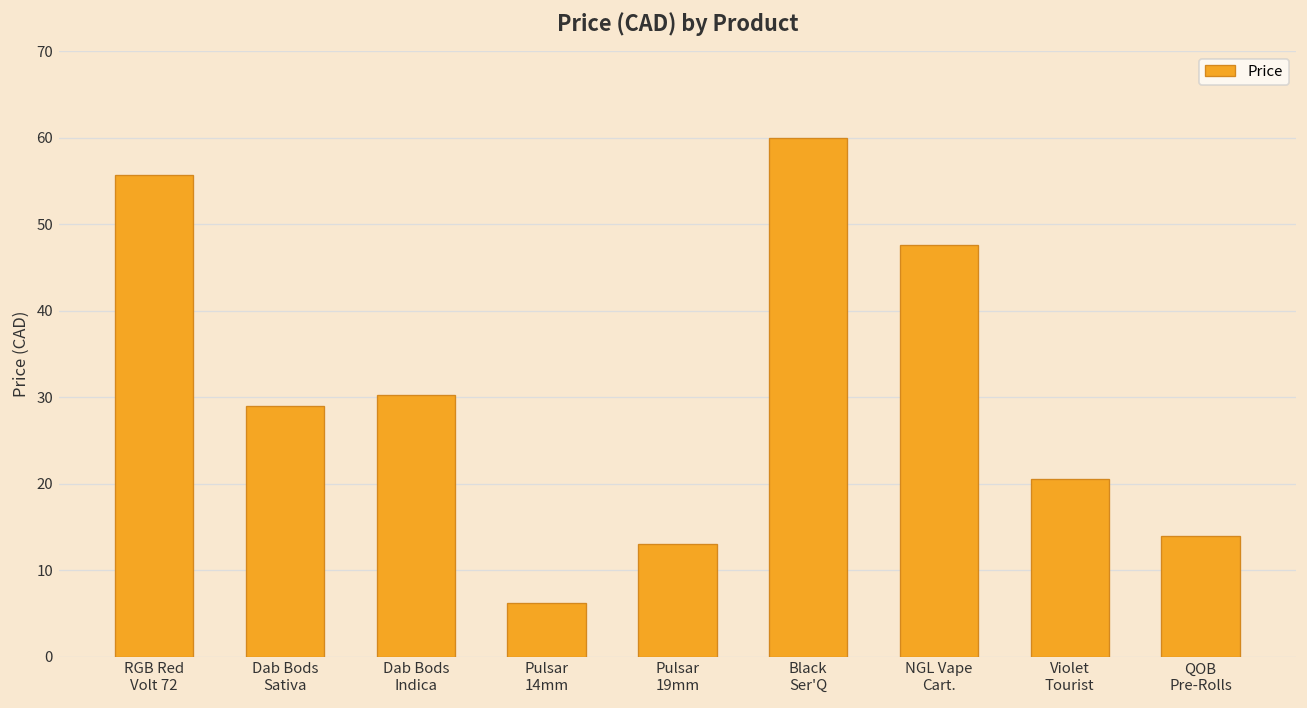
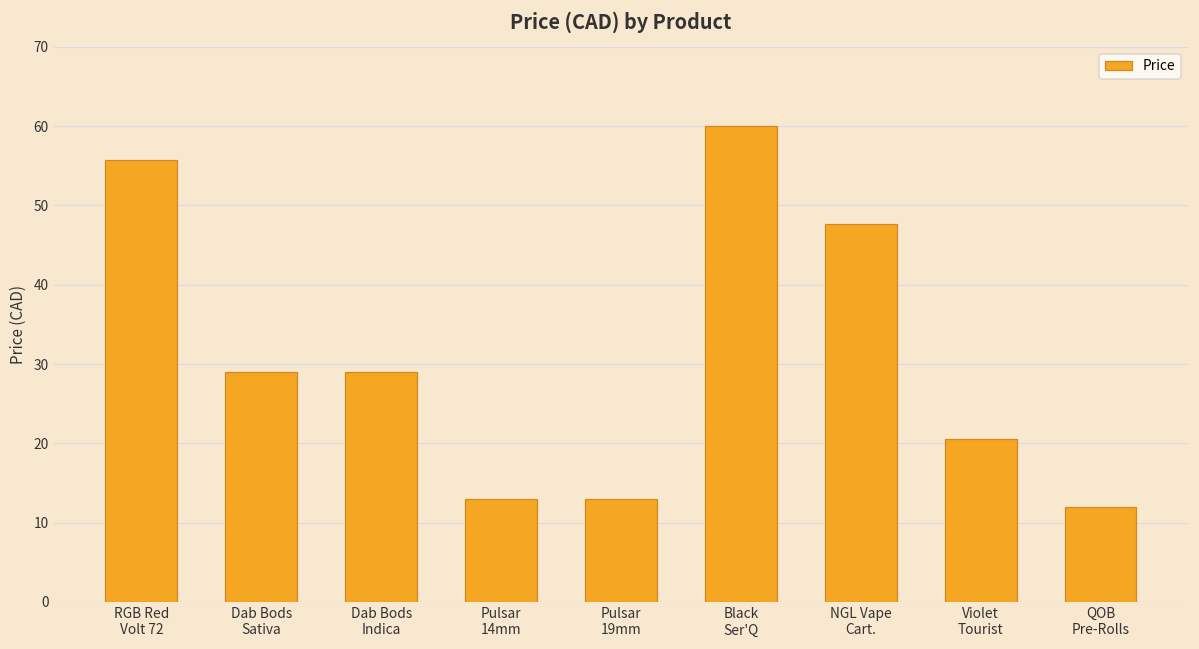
  {
    "RGB Red Volt 72": 56,
    "Dab Bods Sativa": 29,
-   "Dab Bods Indica": 30,
-   "Pulsar 14mm": 6,
+   "Dab Bods Indica": 29,
+   "Pulsar 14mm": 13,
    "Pulsar 19mm": 13,
    "Black Ser'Q": 60,
    "NGL Vape Cart.": 48,
    "Violet Tourist": 21,
-   "QOB Pre-Rolls": 14
+   "QOB Pre-Rolls": 12
  }
